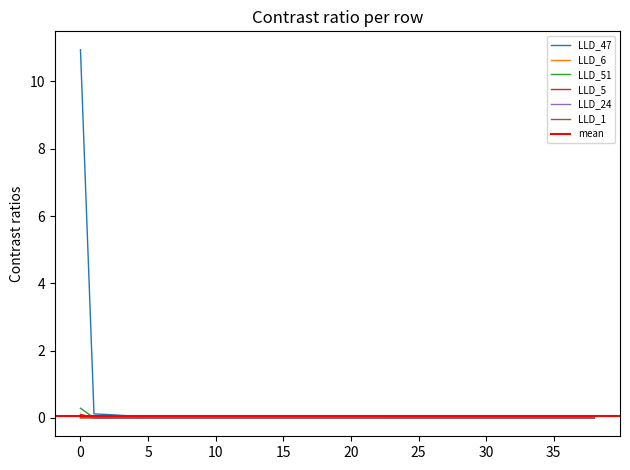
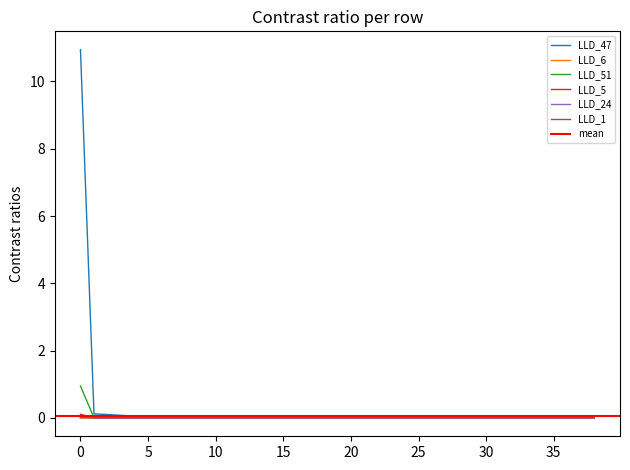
  {
    "LLD_47": {
      "0": 10.9
    },
    "LLD_51": {
-     "0": 0.3
+     "0": 0.9
    },
    "LLD_5": {
      "0": 0.1
    }
  }
